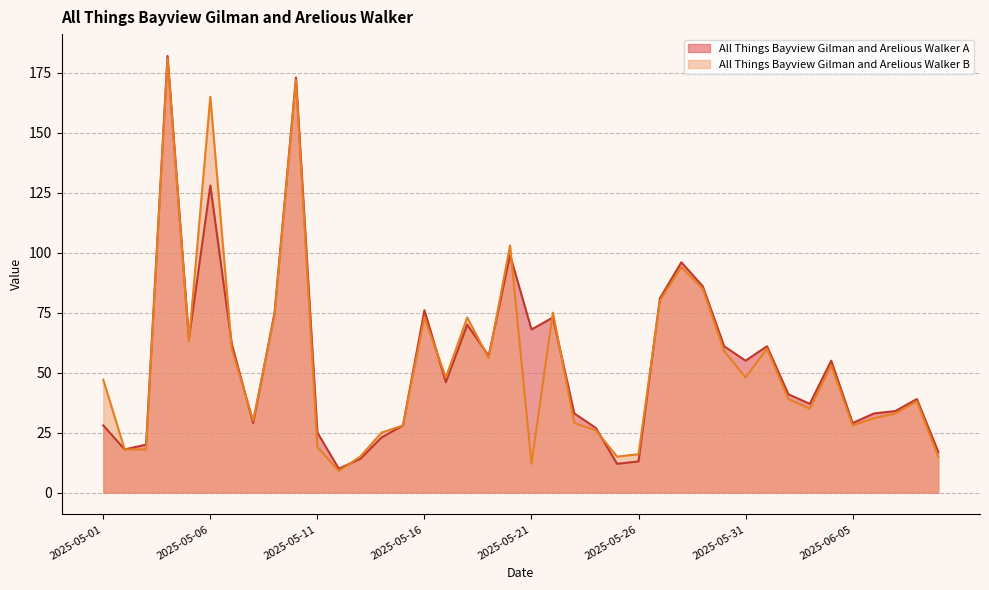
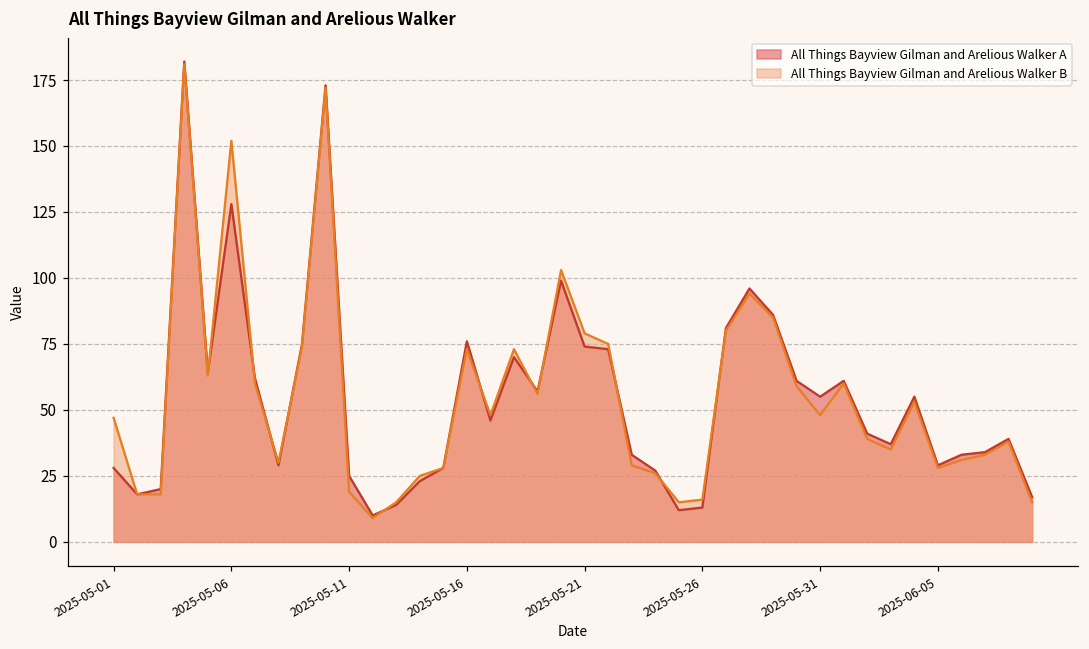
  {
    "All Things Bayview Gilman and Arelious Walker A": {
      "2025-05-01": 28,
      "2025-05-06": 128,
      "2025-05-11": 25,
      "2025-05-16": 76,
-     "2025-05-21": 68,
+     "2025-05-21": 74,
      "2025-05-26": 13,
      "2025-05-31": 55
    },
    "All Things Bayview Gilman and Arelious Walker B": {
      "2025-05-01": 47,
-     "2025-05-06": 165,
+     "2025-05-06": 152,
      "2025-05-11": 19,
      "2025-05-16": 73,
-     "2025-05-21": 12,
+     "2025-05-21": 79,
      "2025-05-26": 16,
      "2025-05-31": 48
    }
  }
